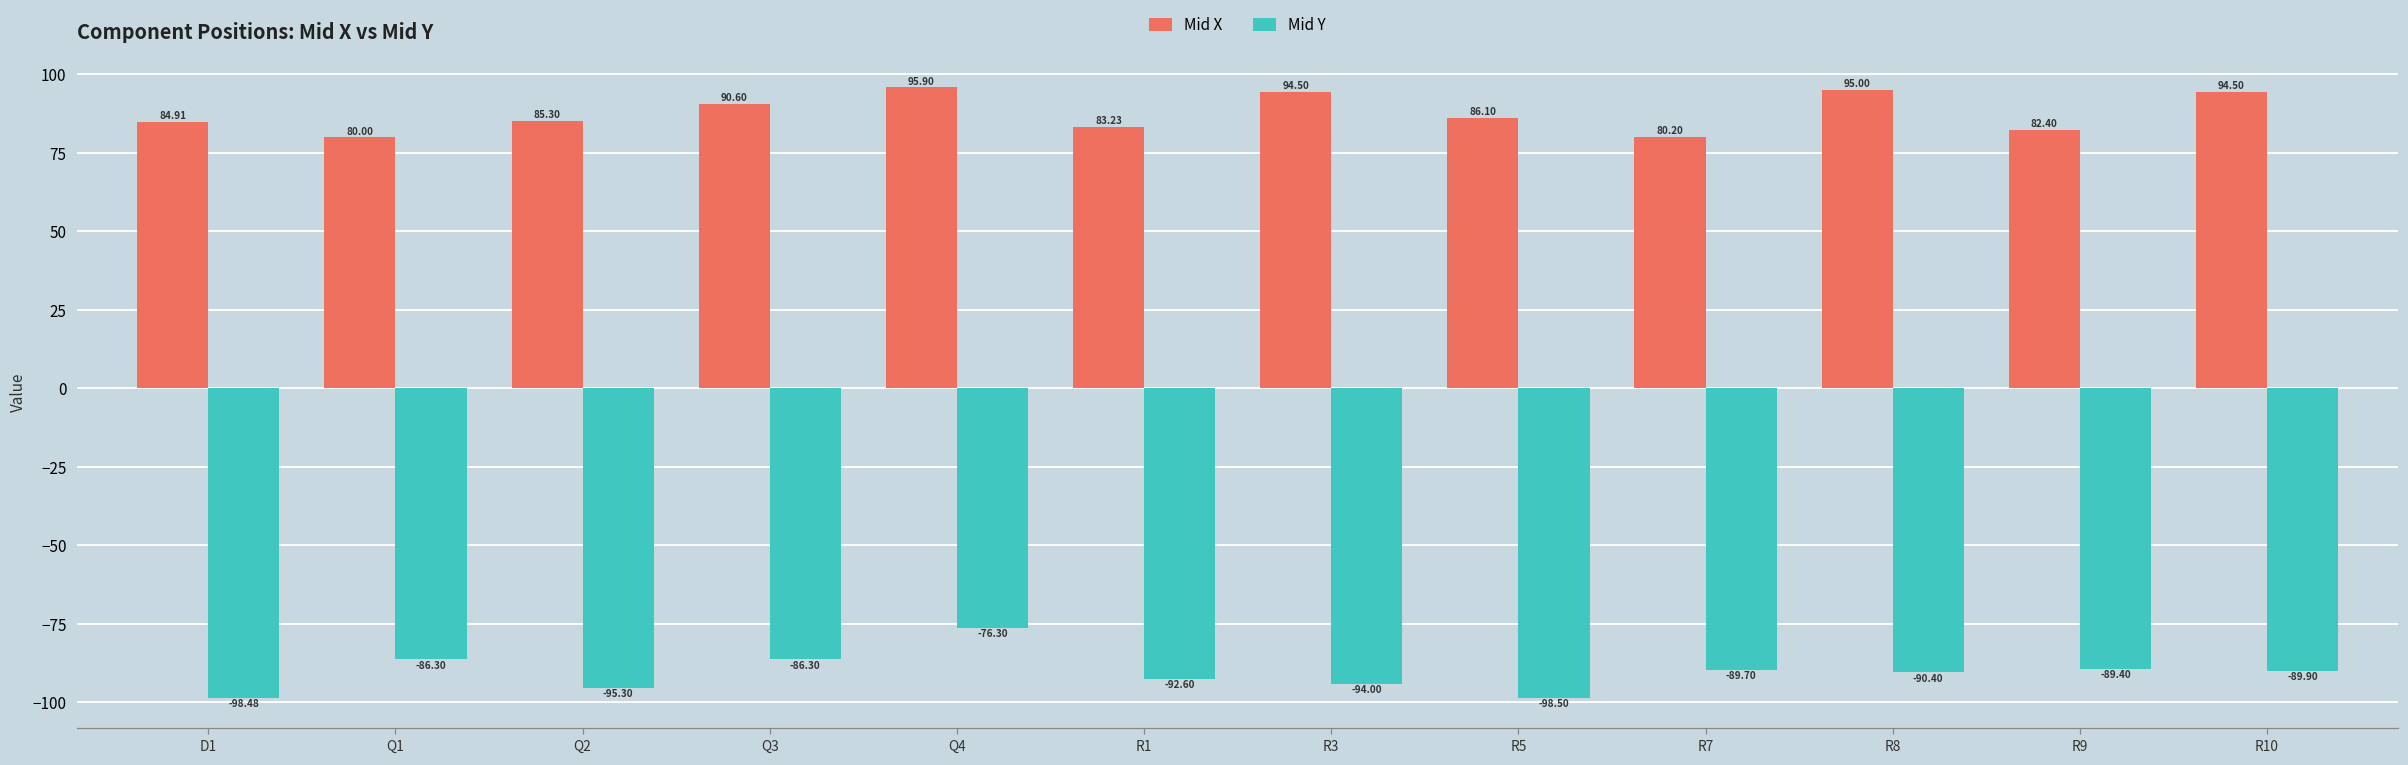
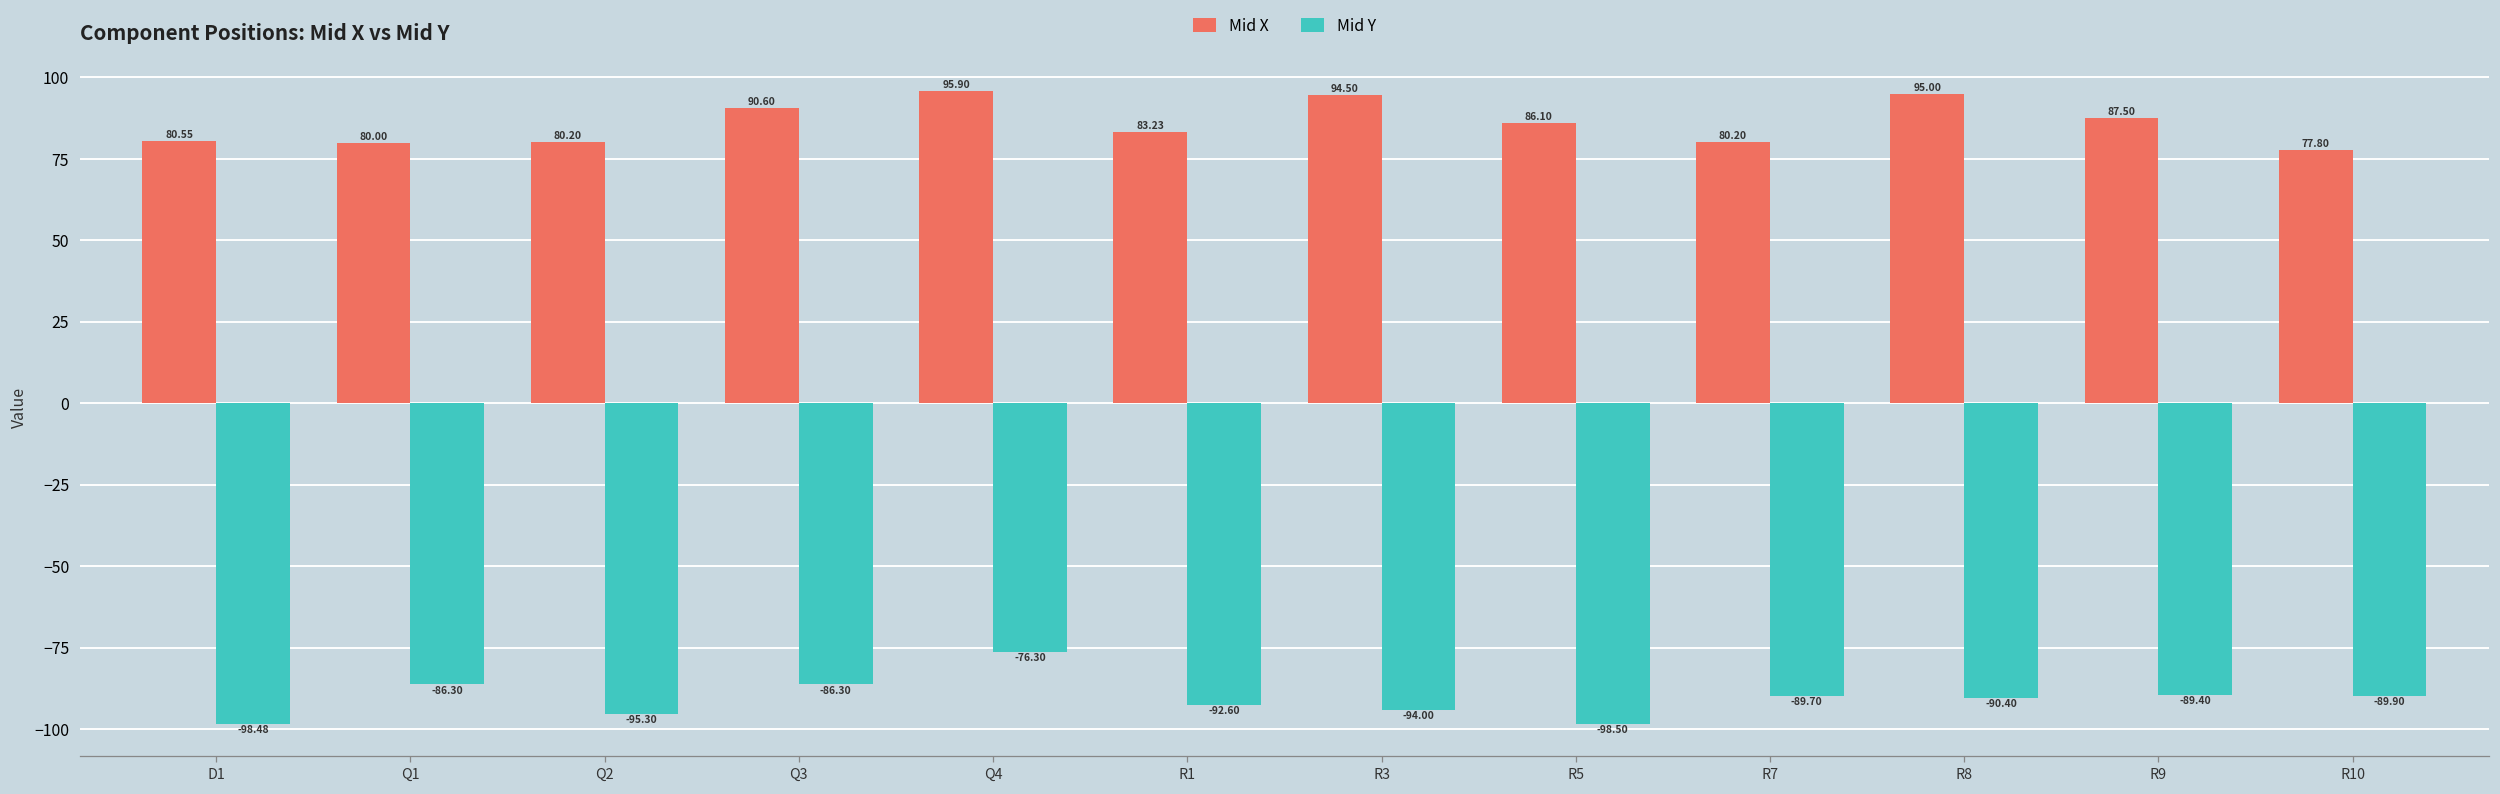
  {
    "Mid X": {
-     "D1": 84.91,
+     "D1": 80.55,
      "Q1": 80.00,
-     "Q2": 85.30,
+     "Q2": 80.20,
      "Q3": 90.60,
      "Q4": 95.90,
      "R1": 83.23,
      "R3": 94.50,
      "R5": 86.10,
      "R7": 80.20,
      "R8": 95.00,
-     "R9": 82.40,
-     "R10": 94.50
+     "R9": 87.50,
+     "R10": 77.80
    },
    "Mid Y": {
      "D1": -98.48,
      "Q1": -86.30,
      "Q2": -95.30,
      "Q3": -86.30,
      "Q4": -76.30,
      "R1": -92.60,
      "R3": -94.00,
      "R5": -98.50,
      "R7": -89.70,
      "R8": -90.40,
      "R9": -89.40,
      "R10": -89.90
    }
  }
